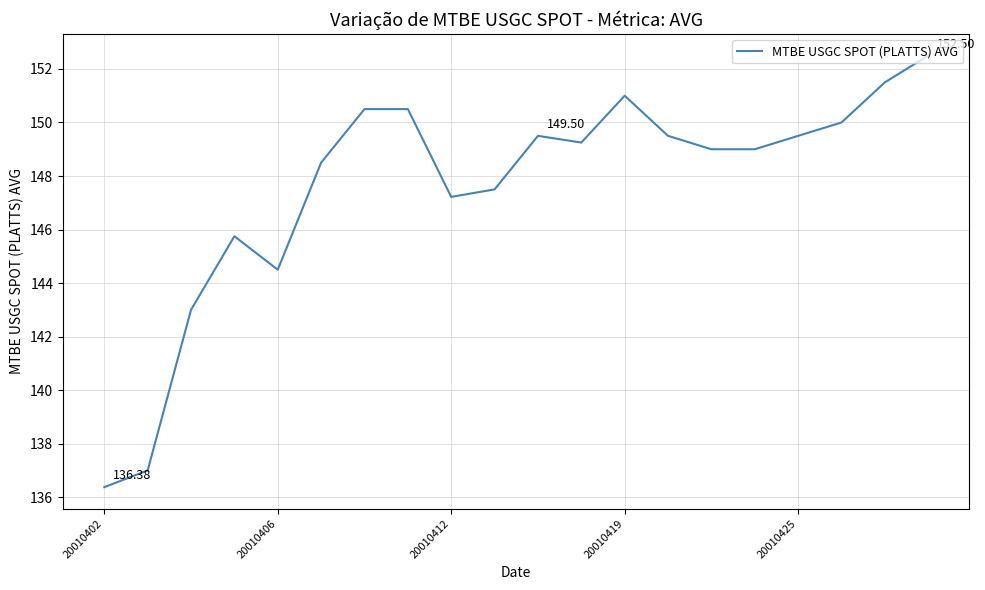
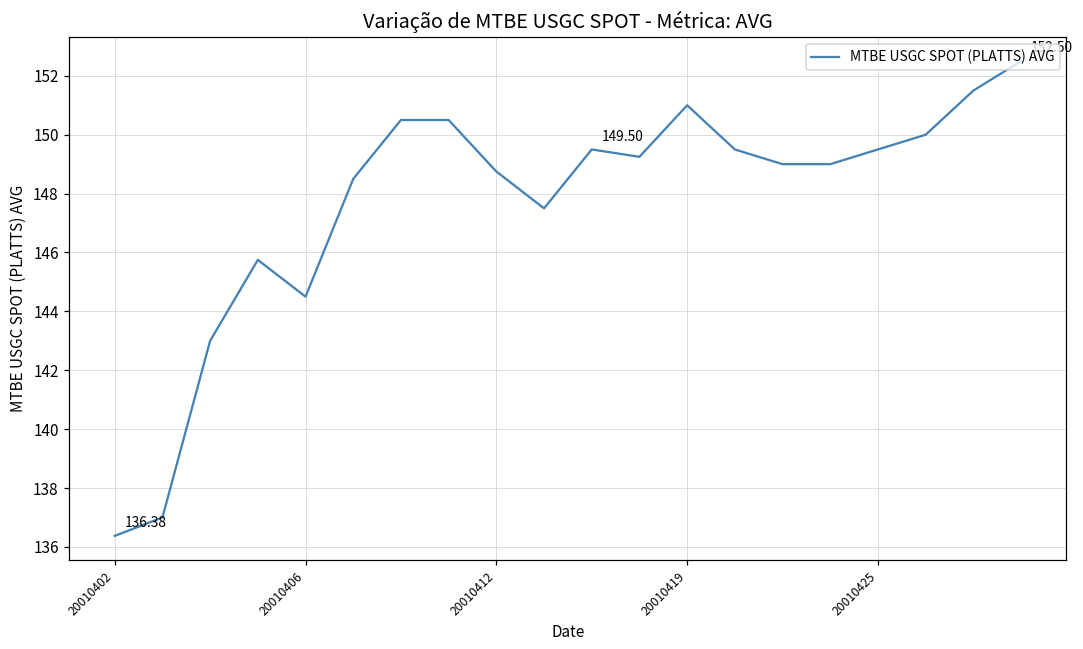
  {
    "20010406": 144.5,
-   "20010412": 147.2,
+   "20010412": 148.8,
    "20010419": 151.0,
    "20010425": 149.5
  }
